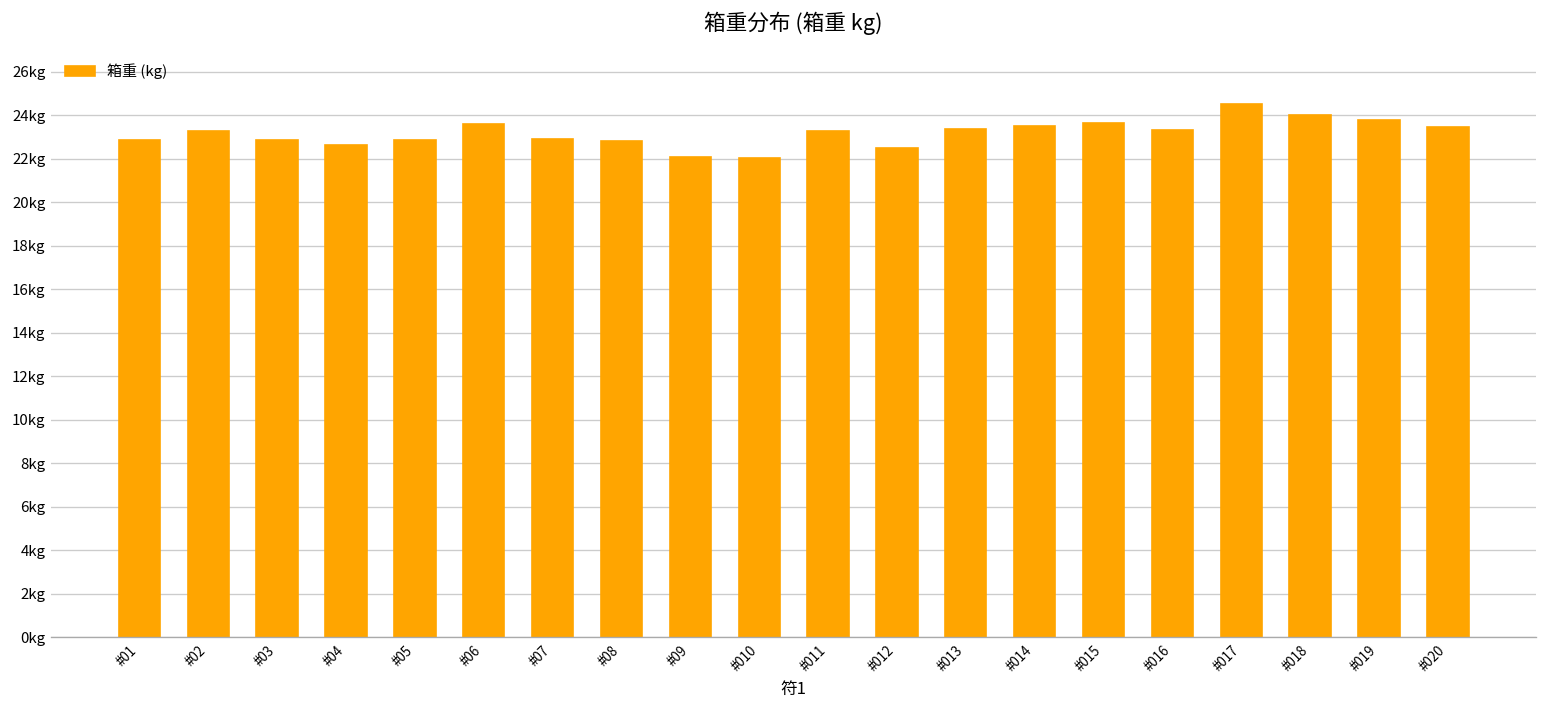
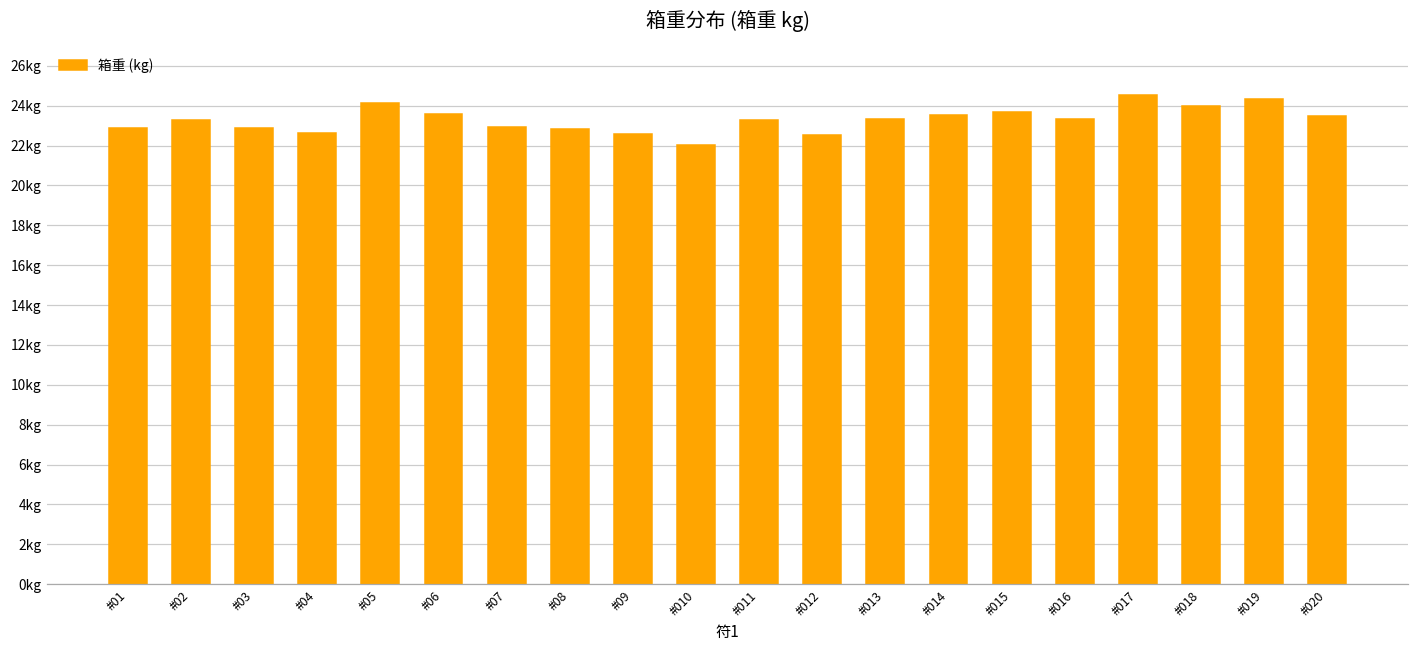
  {
    "#01": "22.9kg",
    "#02": "23.3kg",
    "#03": "22.9kg",
    "#04": "22.6kg",
-   "#05": "22.8kg",
+   "#05": "24.2kg",
    "#06": "23.6kg",
    "#07": "22.9kg",
    "#08": "22.8kg",
-   "#09": "22.1kg",
+   "#09": "22.6kg",
    "#010": "22.0kg",
    "#011": "23.3kg",
    "#012": "22.5kg",
    "#013": "23.3kg",
    "#014": "23.5kg",
    "#015": "23.7kg",
    "#016": "23.3kg",
    "#017": "24.5kg",
    "#018": "24.0kg",
-   "#019": "23.8kg",
+   "#019": "24.3kg",
    "#020": "23.5kg"
  }
